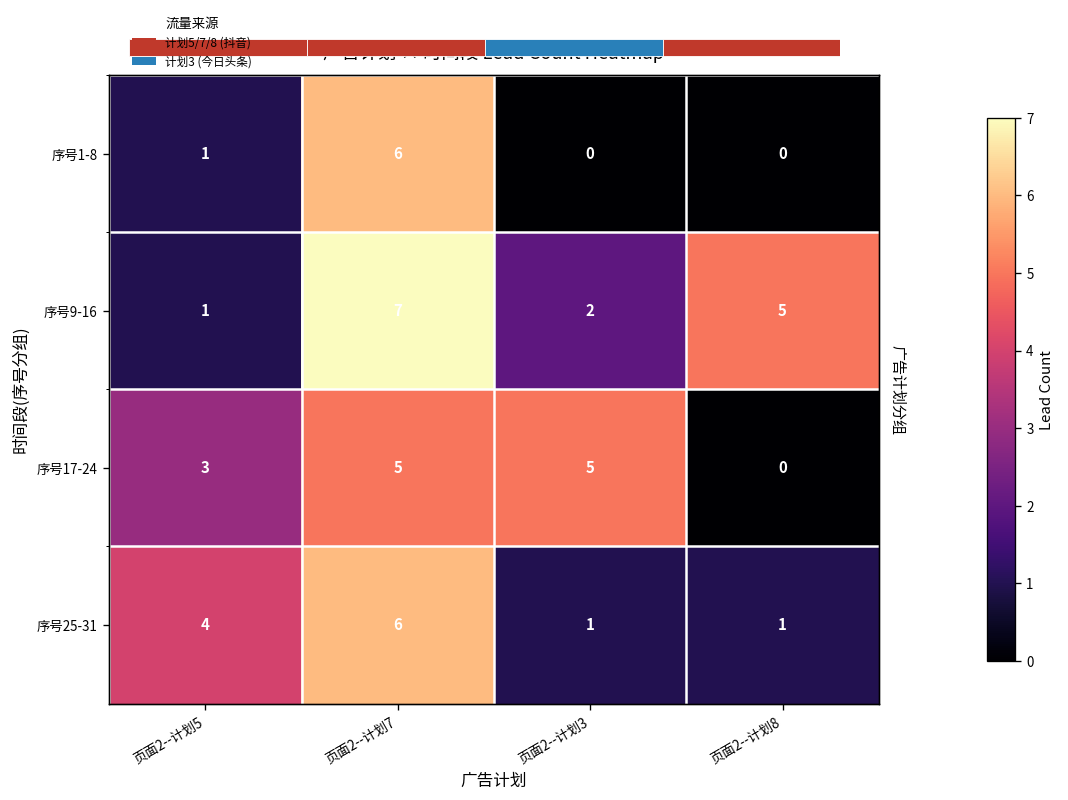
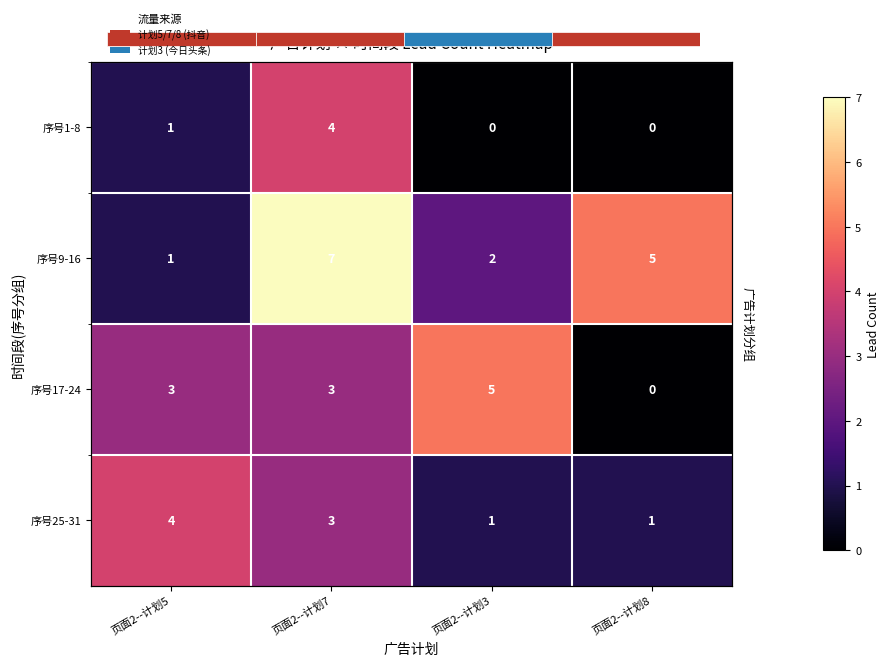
  {
    "广告计划 × 时间段 Lead Count Heatmap": {
      "序号1-8": {
        "页面2--计划5": 1,
-       "页面2--计划7": 6,
+       "页面2--计划7": 4,
        "页面2--计划3": 0,
        "页面2--计划8": 0
      },
      "序号9-16": {
        "页面2--计划5": 1,
        "页面2--计划7": 7,
        "页面2--计划3": 2,
        "页面2--计划8": 5
      },
      "序号17-24": {
        "页面2--计划5": 3,
-       "页面2--计划7": 5,
+       "页面2--计划7": 3,
        "页面2--计划3": 5,
        "页面2--计划8": 0
      },
      "序号25-31": {
        "页面2--计划5": 4,
-       "页面2--计划7": 6,
+       "页面2--计划7": 3,
        "页面2--计划3": 1,
        "页面2--计划8": 1
      }
    }
  }
